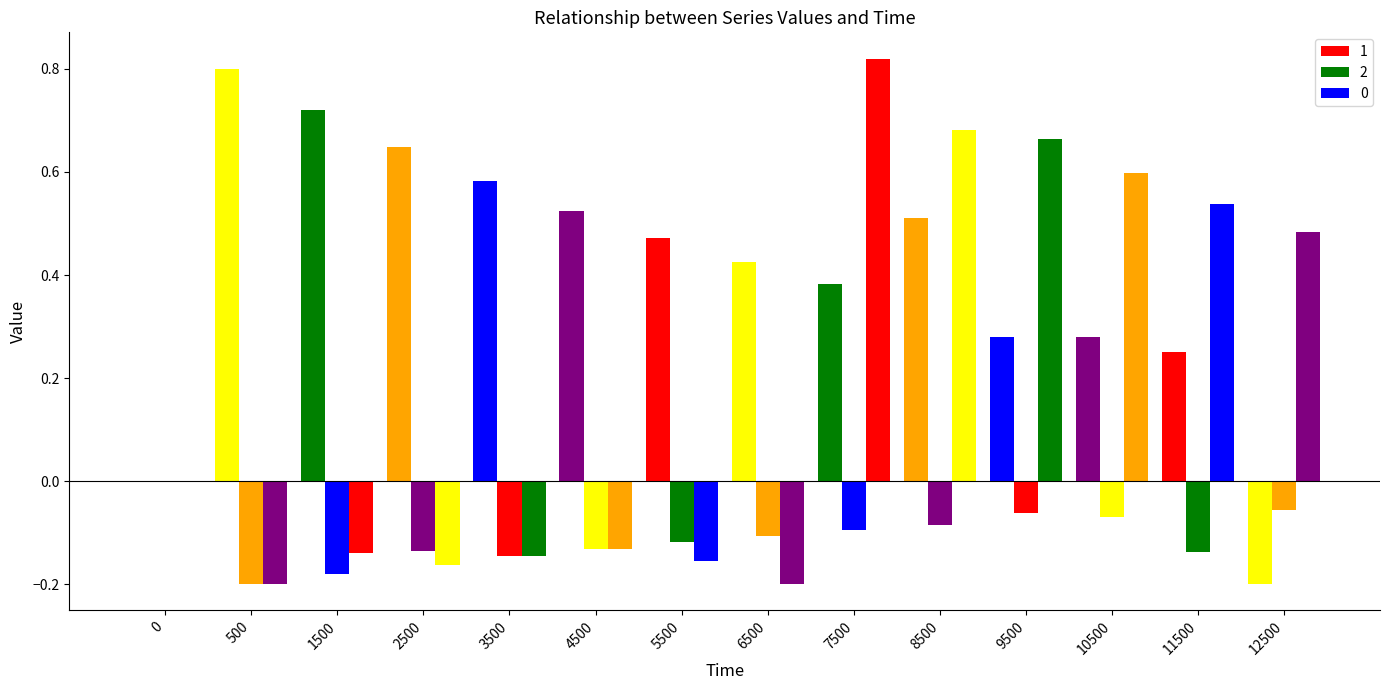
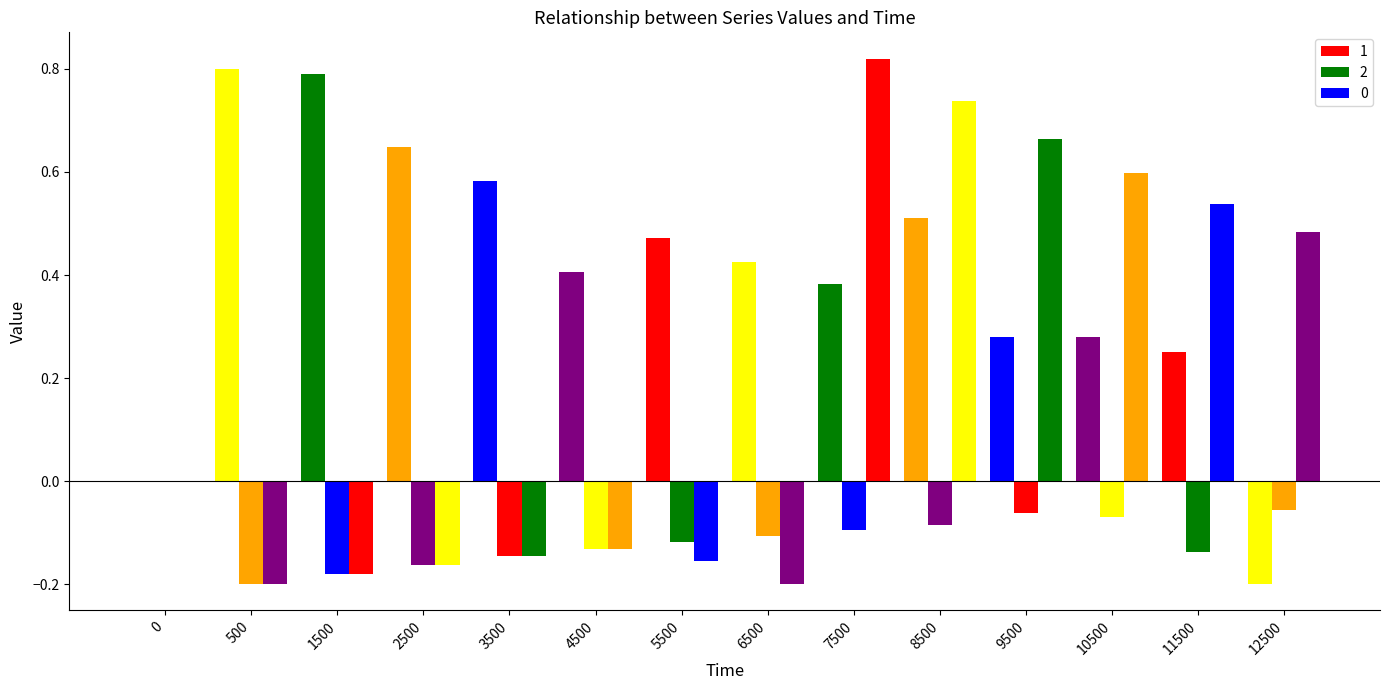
  {
    "1": {
      "0": 0.00,
      "500": 0.80,
-     "1500": 0.72,
+     "1500": 0.79,
      "2500": 0.65,
      "3500": 0.58,
-     "4500": 0.52,
+     "4500": 0.40,
      "5500": 0.47,
      "6500": 0.43,
      "7500": 0.38,
      "8500": 0.51,
      "9500": 0.28,
      "10500": 0.28,
      "11500": 0.25,
      "12500": -0.20
    },
    "2": {
      "0": 0.00,
      "500": -0.20,
      "1500": -0.18,
-     "2500": -0.14,
+     "2500": -0.16,
      "3500": -0.15,
      "4500": -0.13,
      "5500": -0.12,
      "6500": -0.11,
      "7500": -0.10,
      "8500": -0.09,
      "9500": -0.06,
      "10500": -0.07,
      "11500": -0.14,
      "12500": -0.06
    },
    "0": {
      "0": 0.00,
      "500": -0.20,
-     "1500": -0.14,
+     "1500": -0.18,
      "2500": -0.16,
      "3500": -0.15,
      "4500": -0.13,
      "5500": -0.15,
      "6500": -0.20,
      "7500": 0.82,
-     "8500": 0.68,
+     "8500": 0.74,
      "9500": 0.66,
      "10500": 0.60,
      "11500": 0.54,
      "12500": 0.48
    }
  }
